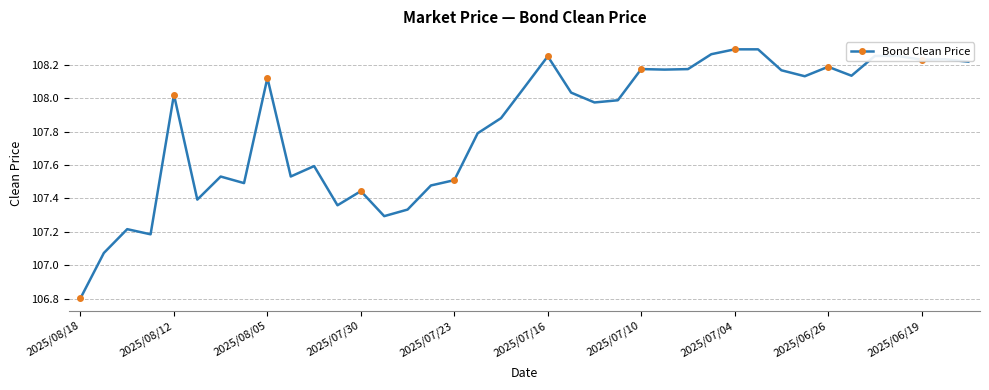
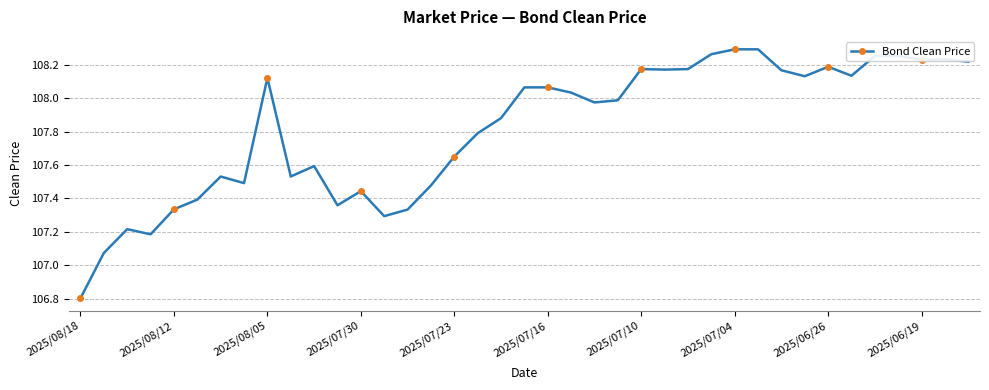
  {
    "2025/08/18": 106.80,
-   "2025/08/12": 108.02,
+   "2025/08/12": 107.34,
    "2025/08/05": 108.12,
    "2025/07/30": 107.44,
-   "2025/07/23": 107.51,
-   "2025/07/16": 108.25,
+   "2025/07/23": 107.65,
+   "2025/07/16": 108.06,
    "2025/07/10": 108.17,
    "2025/07/04": 108.29,
    "2025/06/26": 108.19
  }
